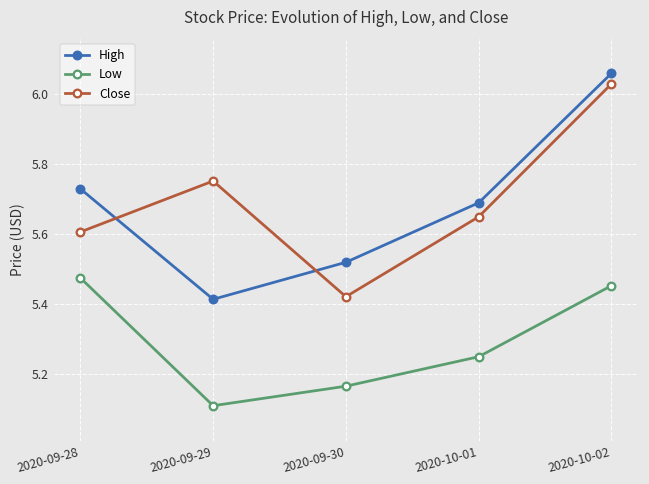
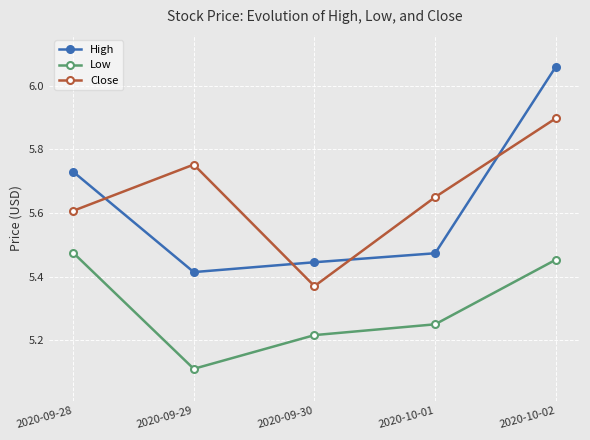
  {
    "High": {
      "2020-09-28": 5.73,
      "2020-09-29": 5.41,
-     "2020-09-30": 5.52,
-     "2020-10-01": 5.69,
+     "2020-09-30": 5.45,
+     "2020-10-01": 5.47,
      "2020-10-02": 6.06
    },
    "Low": {
      "2020-09-28": 5.48,
      "2020-09-29": 5.11,
-     "2020-09-30": 5.17,
+     "2020-09-30": 5.22,
      "2020-10-01": 5.25,
      "2020-10-02": 5.45
    },
    "Close": {
      "2020-09-28": 5.61,
      "2020-09-29": 5.75,
-     "2020-09-30": 5.42,
+     "2020-09-30": 5.37,
      "2020-10-01": 5.65,
-     "2020-10-02": 6.03
+     "2020-10-02": 5.90
    }
  }
